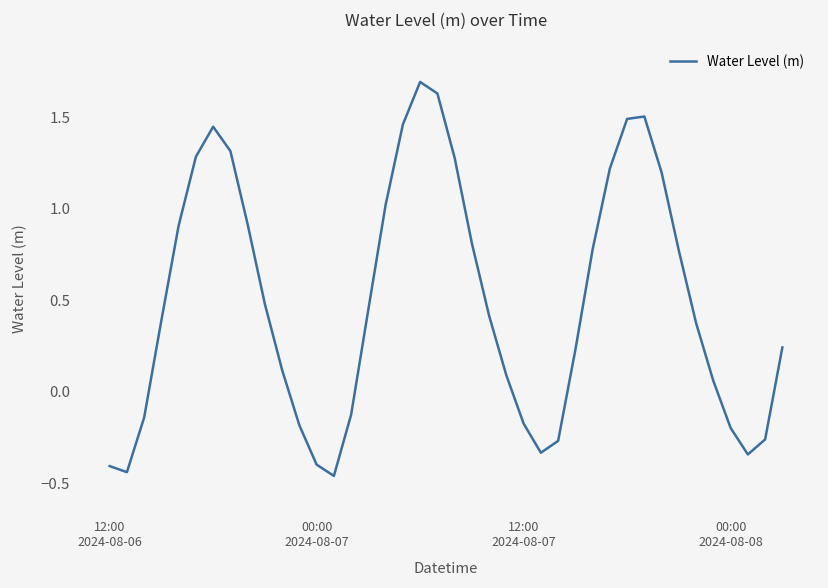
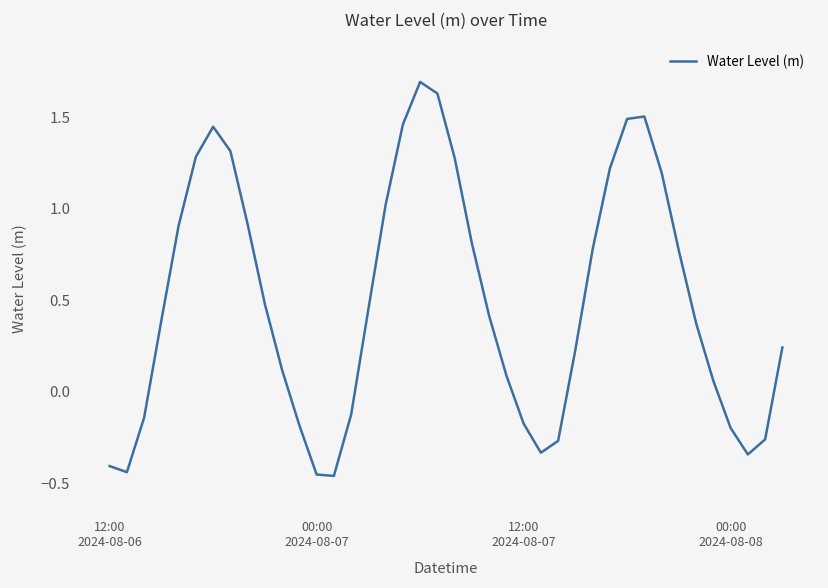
  {
    "12:00 2024-08-06": -0.41,
-   "00:00 2024-08-07": -0.40,
+   "00:00 2024-08-07": -0.45,
    "12:00 2024-08-07": -0.18,
    "00:00 2024-08-08": -0.20
  }
